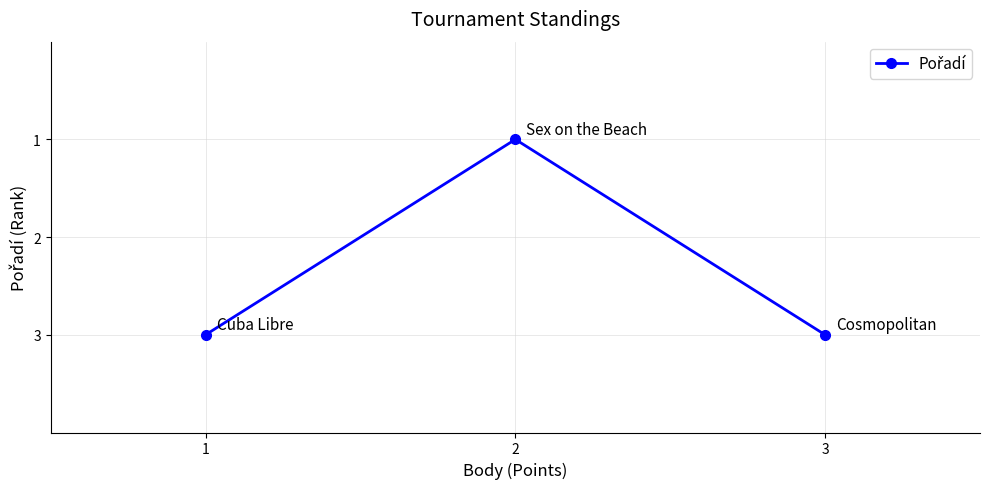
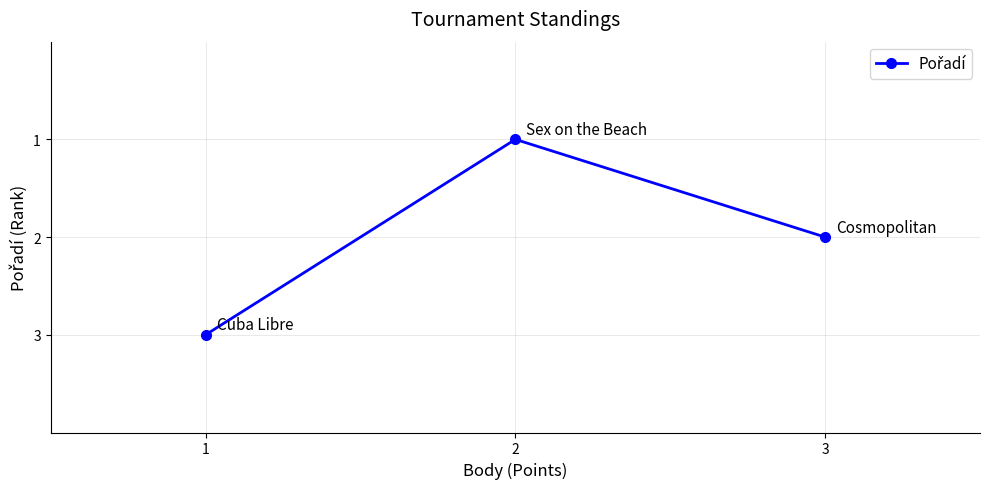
  {
    "1": 3,
    "2": 1,
-   "3": 3
+   "3": 2
  }
